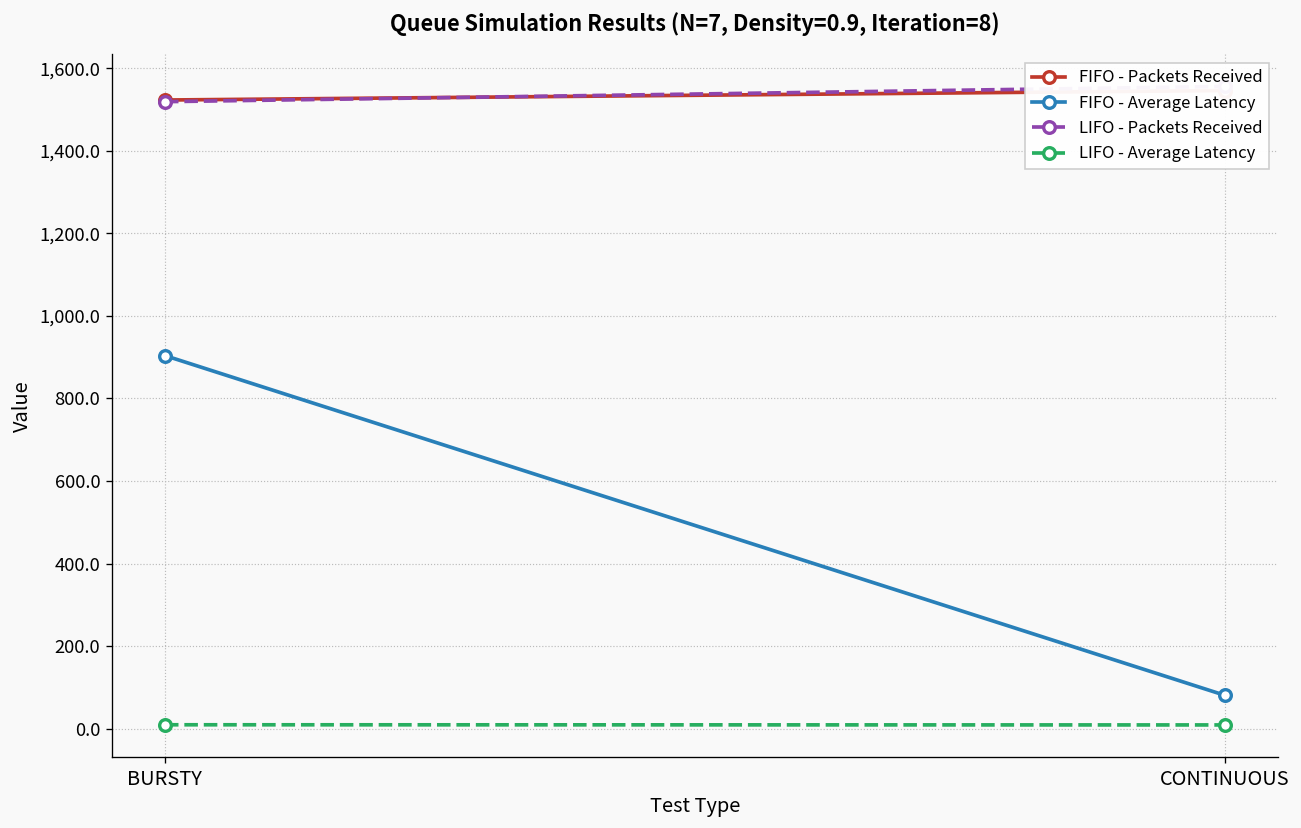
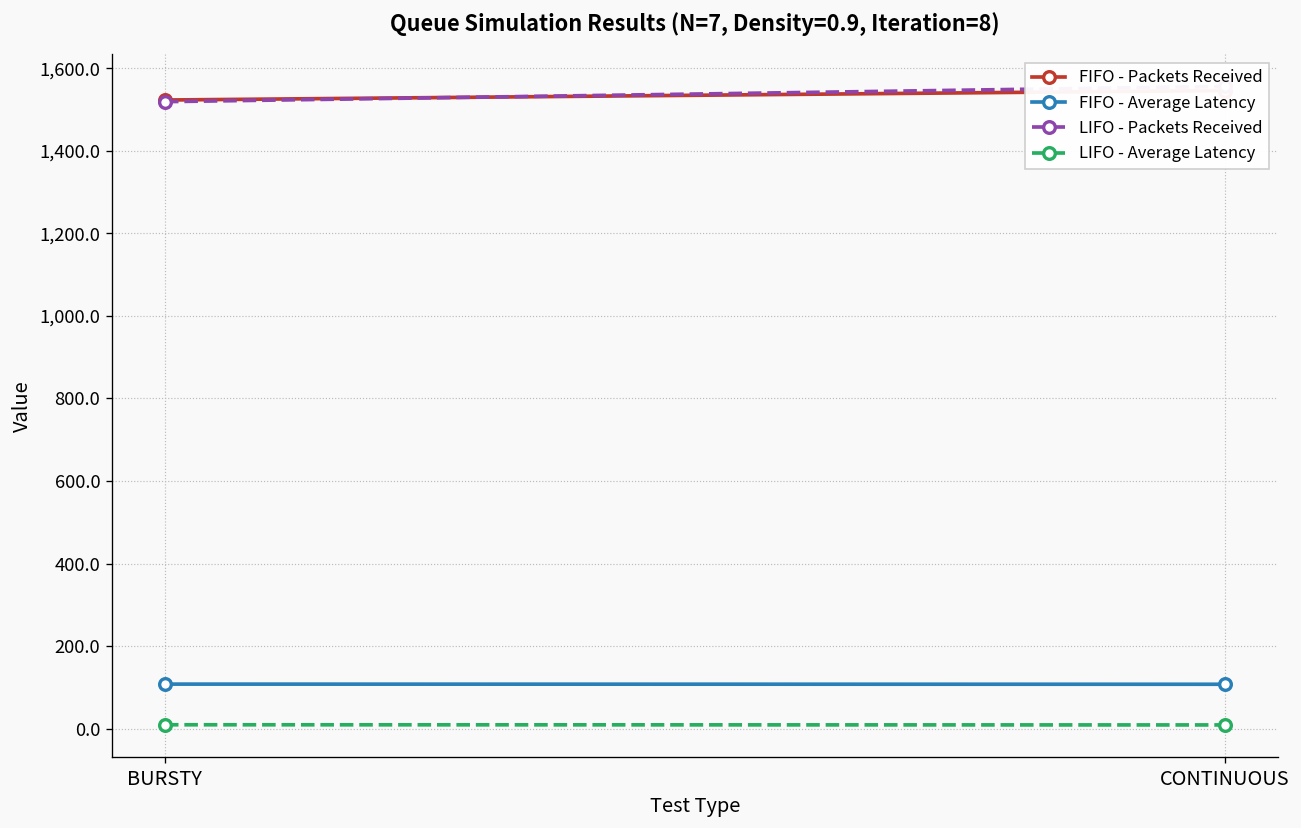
  {
    "FIFO - Average Latency": {
-     "BURSTY": 900,
-     "CONTINUOUS": 80
+     "BURSTY": 110,
+     "CONTINUOUS": 110
    },
    "LIFO - Average Latency": {
      "BURSTY": 10,
      "CONTINUOUS": 10
    }
  }
